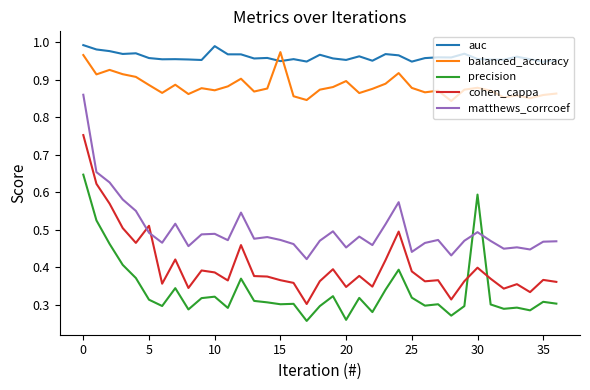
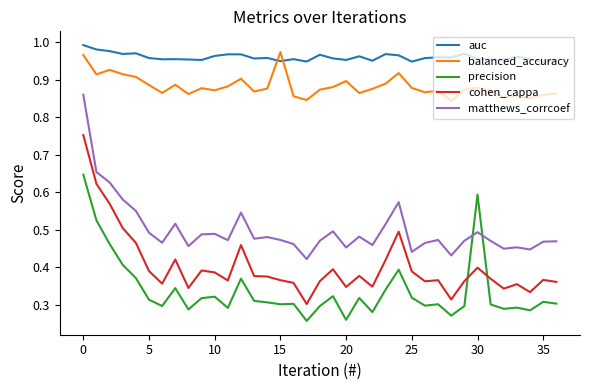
  {
    "auc": {
      "0": 0.99,
      "5": 0.96,
-     "10": 0.99,
+     "10": 0.96,
      "15": 0.95,
      "20": 0.95,
      "25": 0.95
    },
    "balanced_accuracy": {
      "0": 0.97,
      "5": 0.89,
      "10": 0.87,
      "15": 0.97,
      "20": 0.90,
      "25": 0.88
    },
    "precision": {
      "0": 0.65,
      "5": 0.31,
      "10": 0.32,
      "15": 0.30,
      "20": 0.26,
      "25": 0.32,
      "30": 0.59,
      "35": 0.31
    },
    "cohen_cappa": {
      "0": 0.75,
-     "5": 0.51,
+     "5": 0.39,
      "10": 0.39,
      "15": 0.37,
      "20": 0.35,
      "25": 0.39,
      "30": 0.40,
      "35": 0.37
    },
    "matthews_corrcoef": {
      "0": 0.86,
      "5": 0.49,
      "10": 0.49,
      "15": 0.47,
      "20": 0.45,
      "25": 0.44,
      "30": 0.49,
      "35": 0.47
    }
  }
